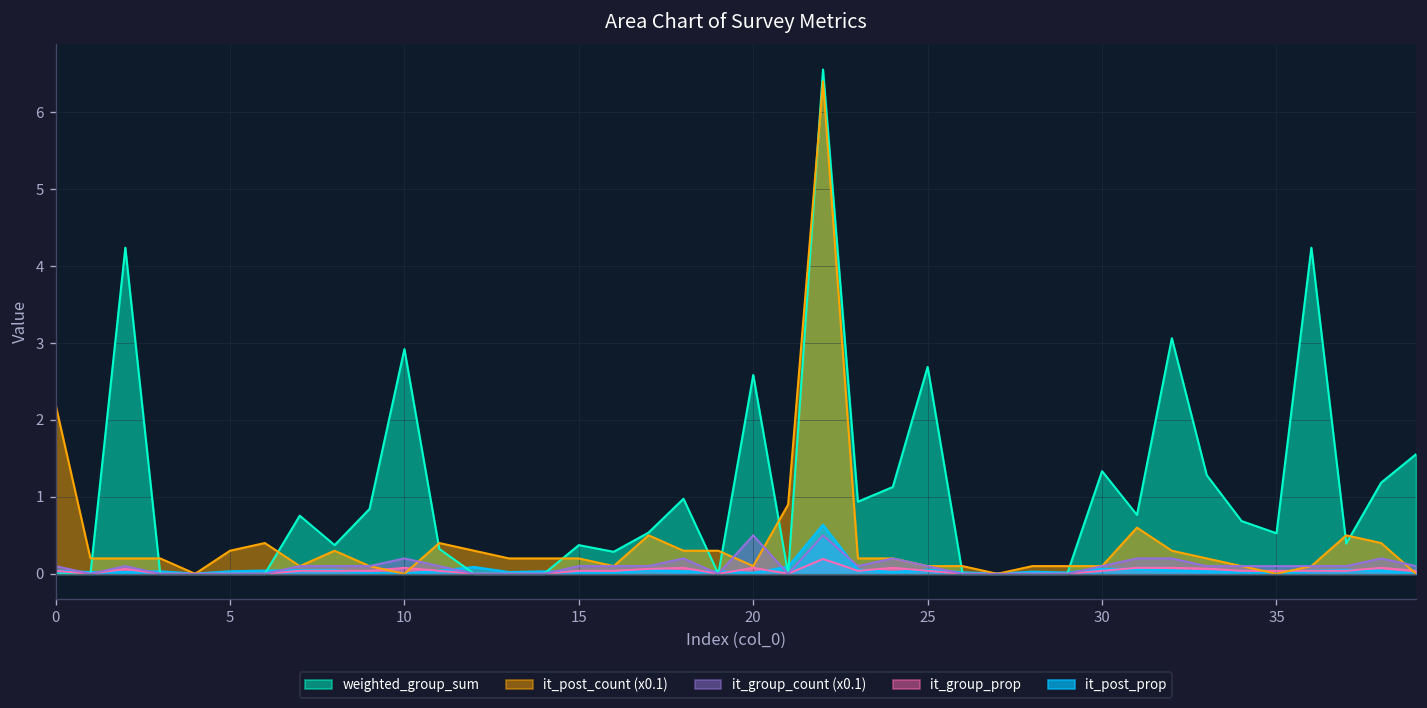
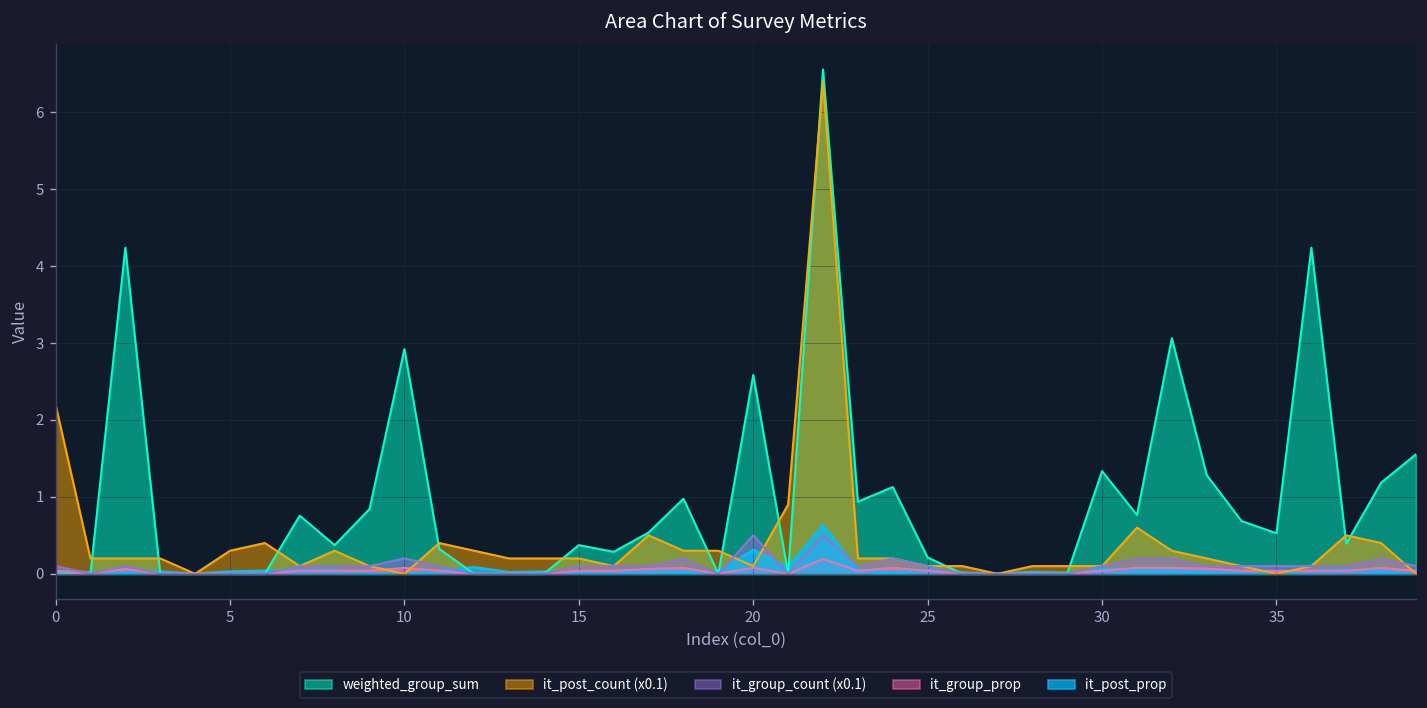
  {
    "weighted_group_sum": {
      "10": 2.9,
      "15": 0.4,
      "20": 2.6,
-     "25": 2.7,
+     "25": 0.2,
      "30": 1.3,
      "35": 0.5
    },
    "it_post_count (x0.1)": {
      "0": 2.2,
      "5": 0.3,
      "15": 0.2
    },
    "it_group_count (x0.1)": {
      "0": 0.1,
      "10": 0.2,
      "15": 0.1,
      "20": 0.5,
      "35": 0.1
    },
    "it_group_prop": {
      "10": 0.1
    },
    "it_post_prop": {
-     "20": 0.0
+     "20": 0.3
    }
  }
